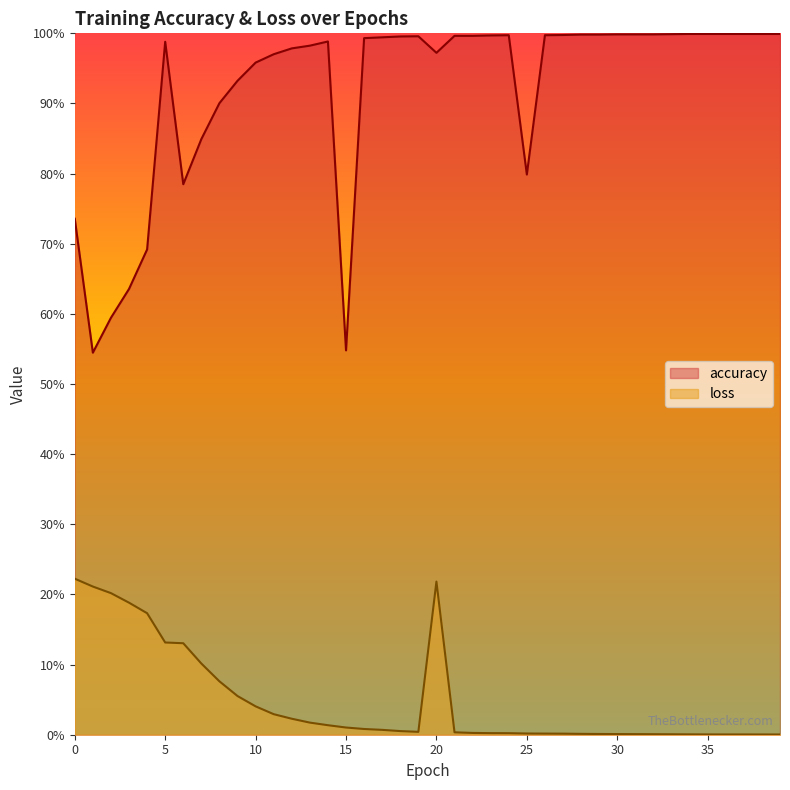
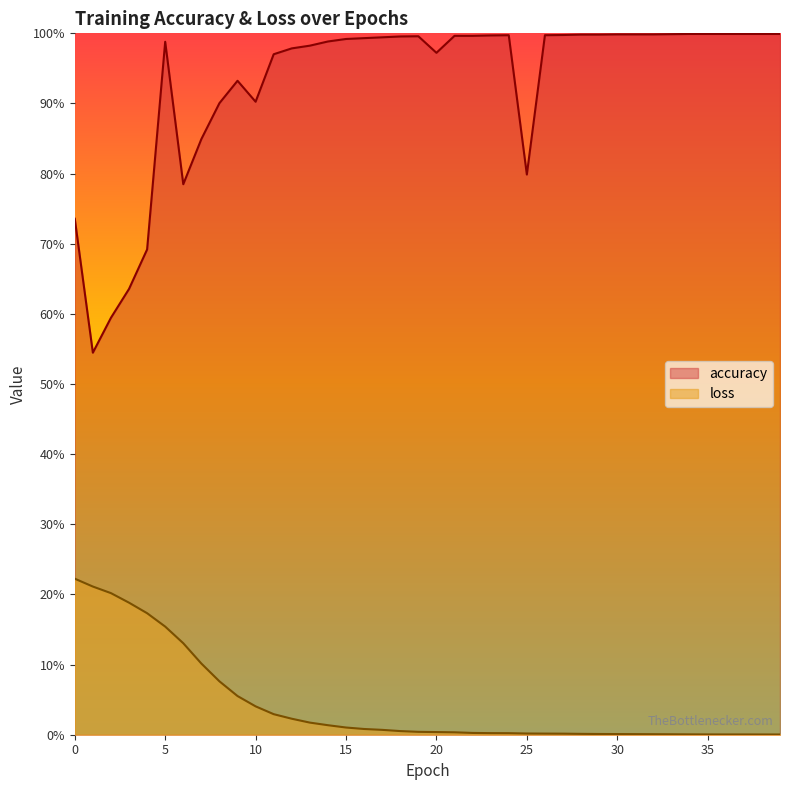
  {
    "accuracy": {
      "0": "74%",
      "5": "99%",
-     "10": "96%",
-     "15": "55%",
+     "10": "90%",
+     "15": "99%",
      "20": "97%",
      "25": "80%",
      "30": "100%",
      "35": "100%"
    },
    "loss": {
      "0": "22%",
-     "5": "13%",
+     "5": "15%",
      "10": "4%",
      "15": "1%",
-     "20": "22%",
+     "20": "0%",
      "25": "0%",
      "30": "0%",
      "35": "0%"
    }
  }
